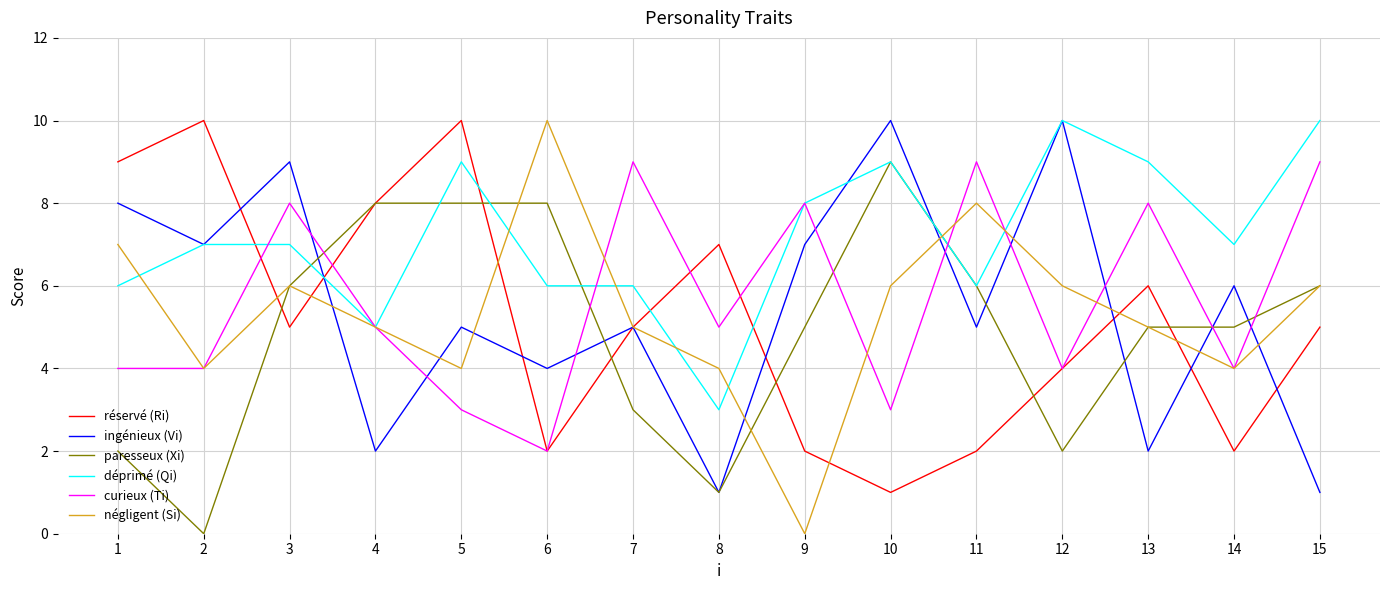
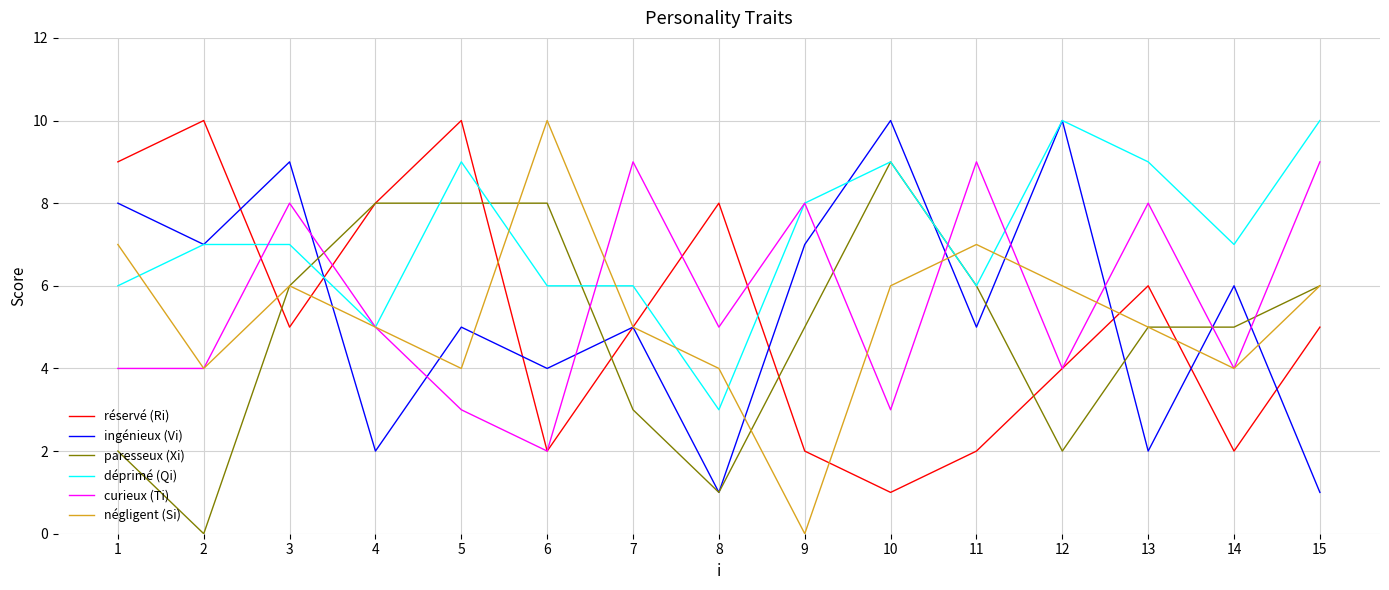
  {
    "réservé (Ri)": {
      "1": 9,
      "2": 10,
      "3": 5,
      "5": 10,
-     "8": 7,
+     "8": 8,
      "9": 2,
      "10": 1,
      "11": 2,
      "13": 6,
      "14": 2,
      "15": 5
    },
    "ingénieux (Vi)": {
      "1": 8,
      "3": 9,
      "4": 2,
      "5": 5,
      "6": 4,
      "9": 7,
      "10": 10,
      "11": 5,
      "13": 2,
      "14": 6,
      "15": 1
    },
    "paresseux (Xi)": {
      "1": 2,
      "2": 0,
      "5": 8,
      "6": 8,
      "7": 3,
      "9": 5,
      "12": 2,
      "14": 5
    },
    "déprimé (Qi)": {
      "1": 6,
      "3": 7,
      "5": 9,
      "6": 6,
      "7": 6,
      "8": 3,
      "13": 9,
      "14": 7,
      "15": 10
    },
    "curieux (Ti)": {
      "1": 4,
      "3": 8,
      "5": 3,
      "7": 9,
      "8": 5,
      "10": 3,
      "11": 9,
      "13": 8,
      "15": 9
    },
    "négligent (Si)": {
      "1": 7,
      "5": 4,
      "6": 10,
      "8": 4,
      "9": 0,
      "10": 6,
-     "11": 8,
+     "11": 7,
      "12": 6
    }
  }
